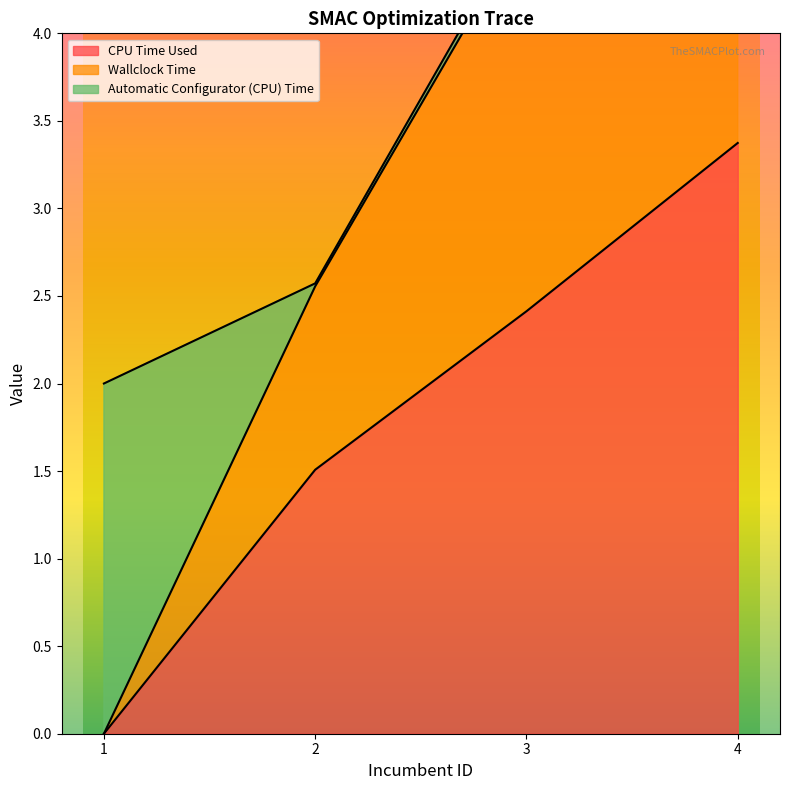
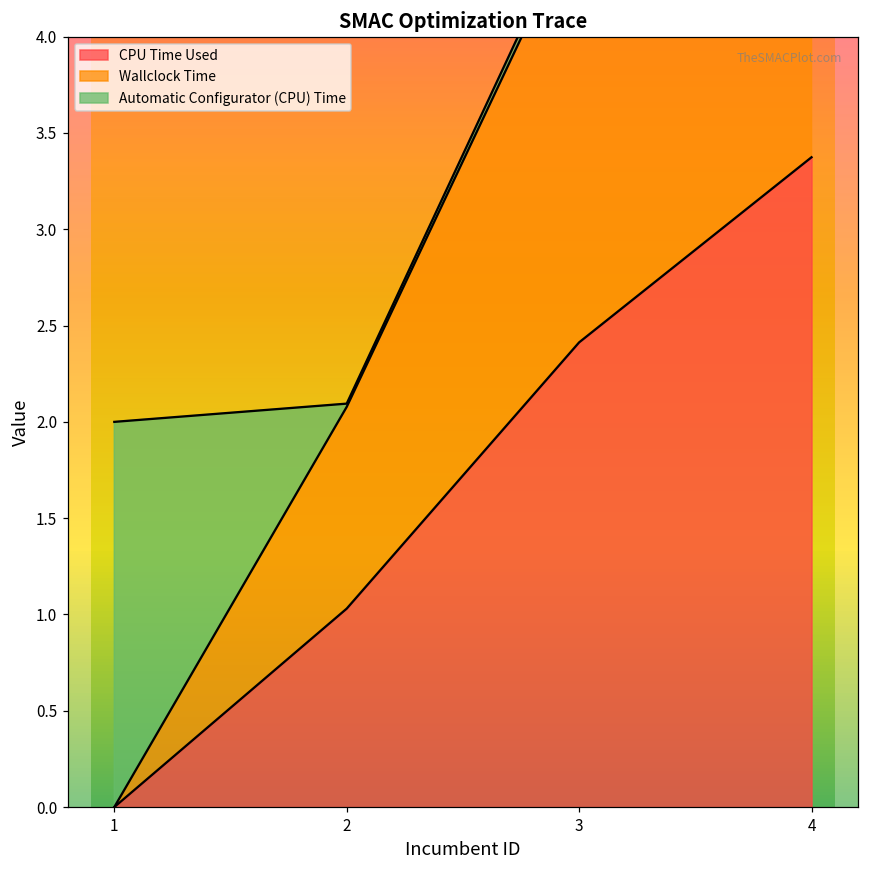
  {
    "CPU Time Used": {
-     "2": 1.51,
+     "2": 1.03,
      "3": 2.41,
      "4": 3.37
    },
    "Wallclock Time": {
      "2": 1.05
    },
    "Automatic Configurator (CPU) Time": {
      "1": 2.00,
      "2": 0.02
    }
  }
